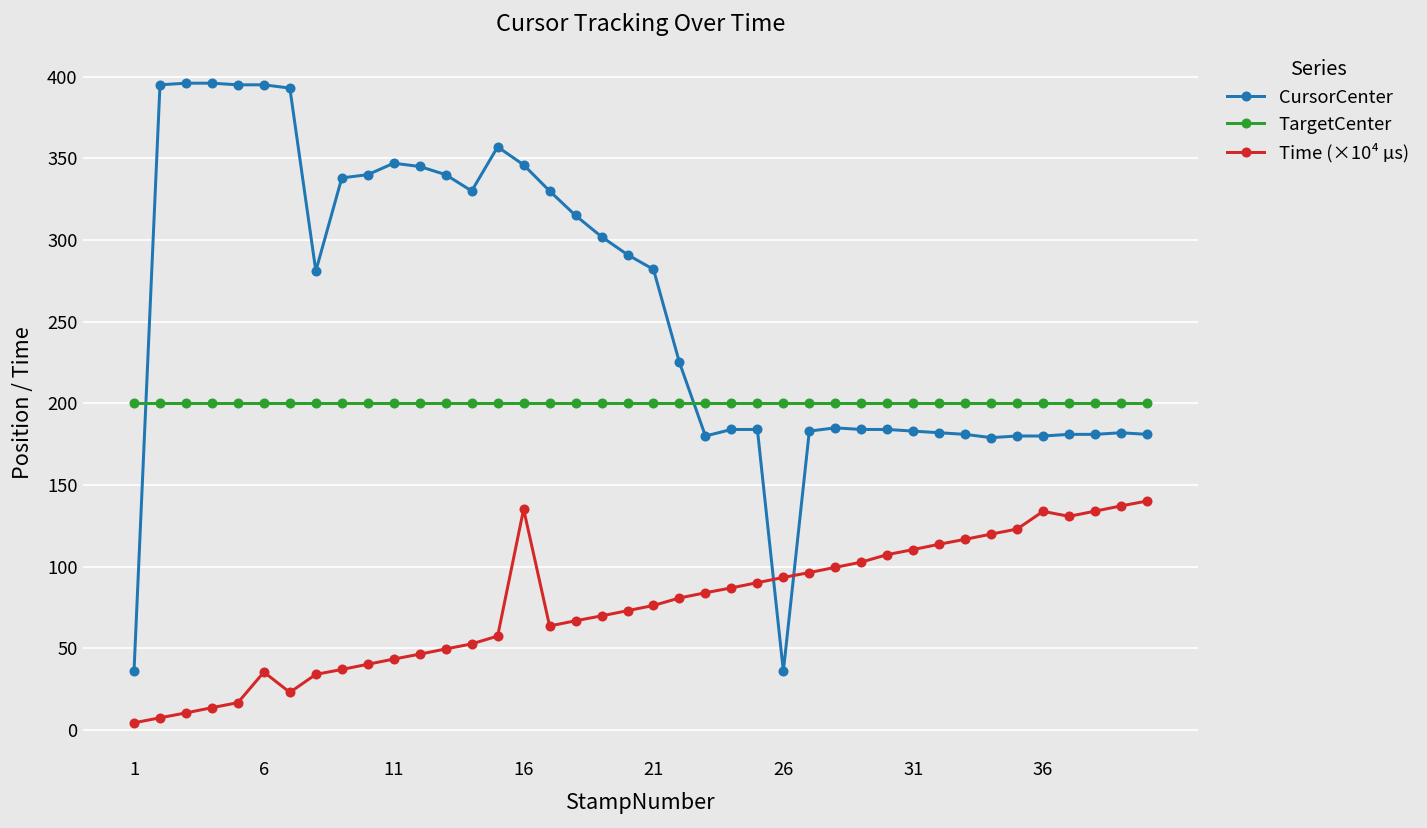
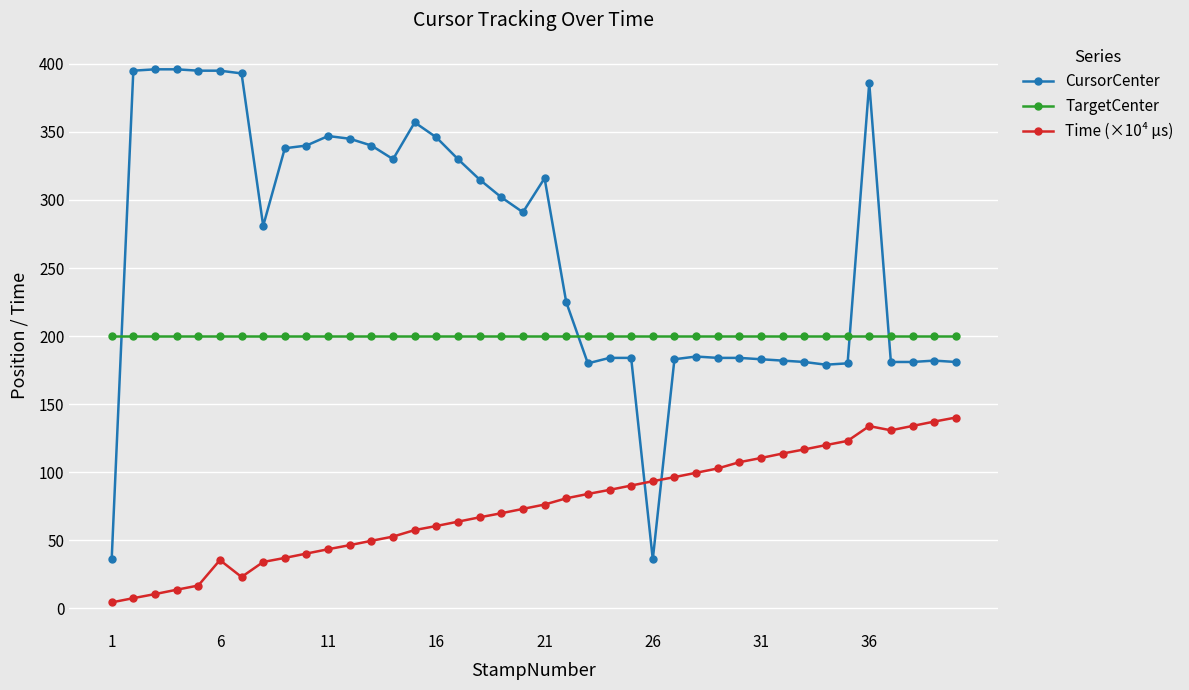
  {
    "CursorCenter": {
      "1": 36,
      "6": 395,
      "11": 347,
      "16": 346,
-     "21": 282,
+     "21": 316,
      "26": 36,
      "31": 183,
-     "36": 180
+     "36": 386
    },
    "TargetCenter": {
      "1": 200,
      "6": 200,
      "11": 200,
      "16": 200,
      "21": 200,
      "26": 200,
      "31": 200,
      "36": 200
    },
    "Time (×10⁴ µs)": {
      "1": 4,
      "6": 35,
      "11": 43,
-     "16": 135,
+     "16": 61,
      "21": 76,
      "26": 93,
      "31": 110,
      "36": 134
    }
  }
